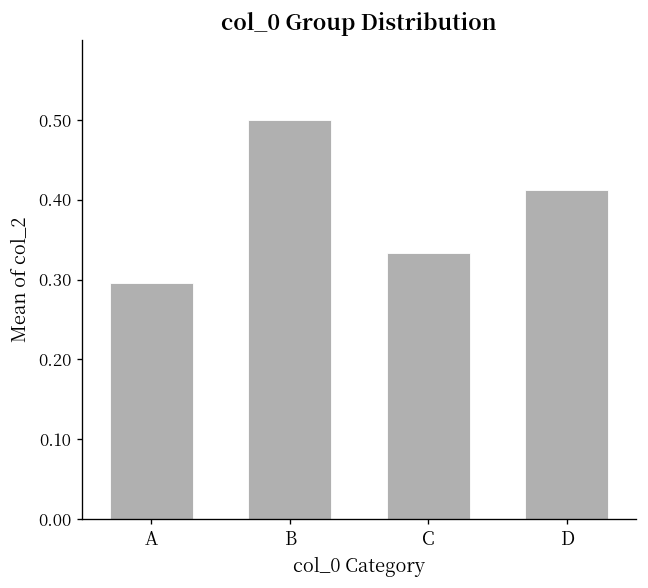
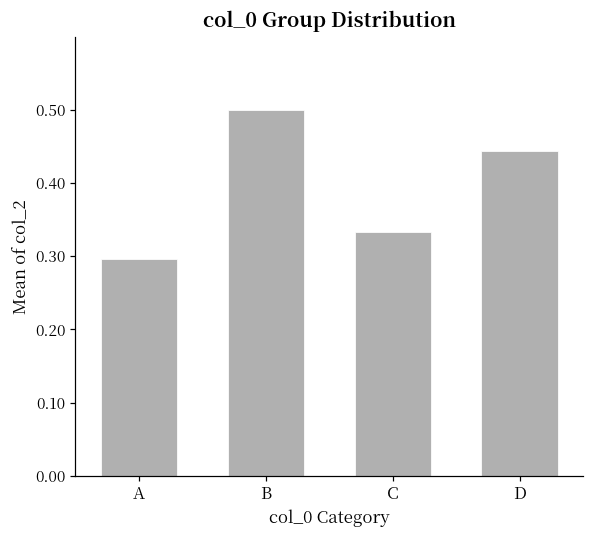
  {
    "A": 0.30,
    "B": 0.50,
    "C": 0.33,
-   "D": 0.41
+   "D": 0.44
  }
